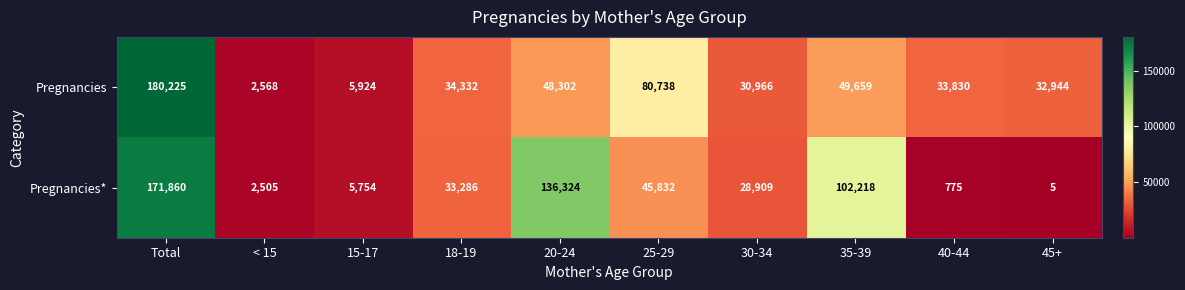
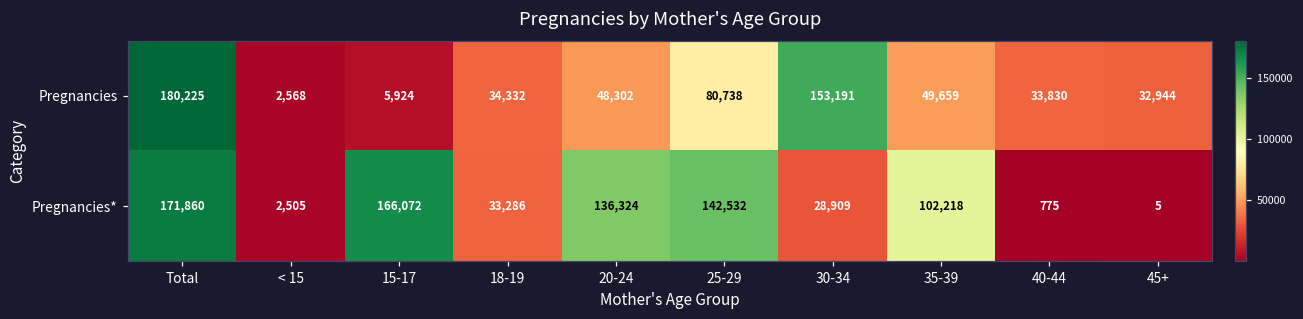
  {
    "Pregnancies": {
      "Total": "180,225",
      "< 15": "2,568",
      "15-17": "5,924",
      "18-19": "34,332",
      "20-24": "48,302",
      "25-29": "80,738",
-     "30-34": "30,966",
+     "30-34": "153,191",
      "35-39": "49,659",
      "40-44": "33,830",
      "45+": "32,944"
    },
    "Pregnancies*": {
      "Total": "171,860",
      "< 15": "2,505",
-     "15-17": "5,754",
+     "15-17": "166,072",
      "18-19": "33,286",
      "20-24": "136,324",
-     "25-29": "45,832",
+     "25-29": "142,532",
      "30-34": "28,909",
      "35-39": "102,218",
      "40-44": "775",
      "45+": "5"
    }
  }
